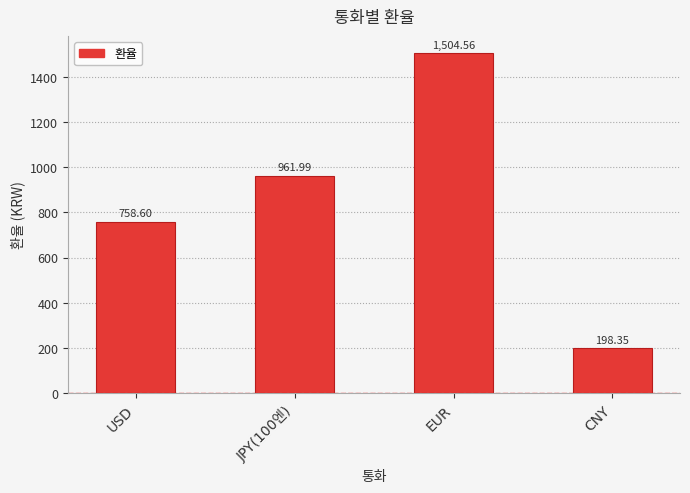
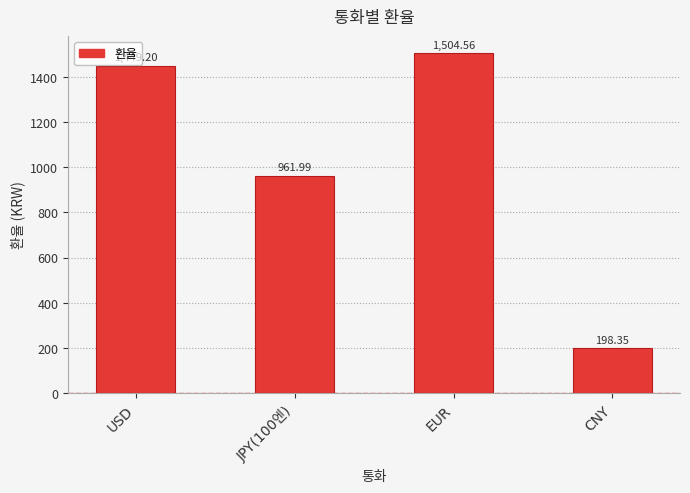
  {
-   "USD": "758.60",
+   "USD": "1,449.20",
    "JPY(100엔)": "961.99",
    "EUR": "1,504.56",
    "CNY": "198.35"
  }
